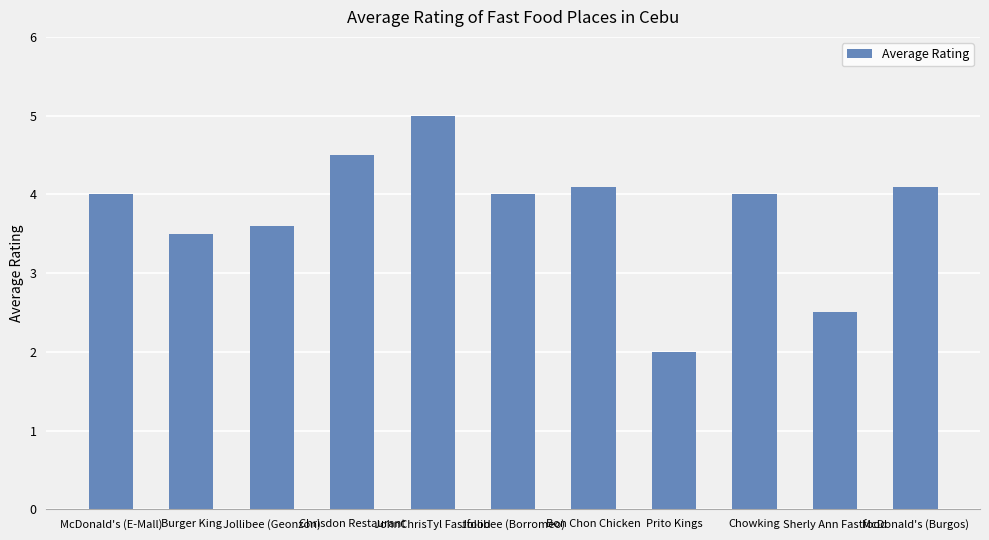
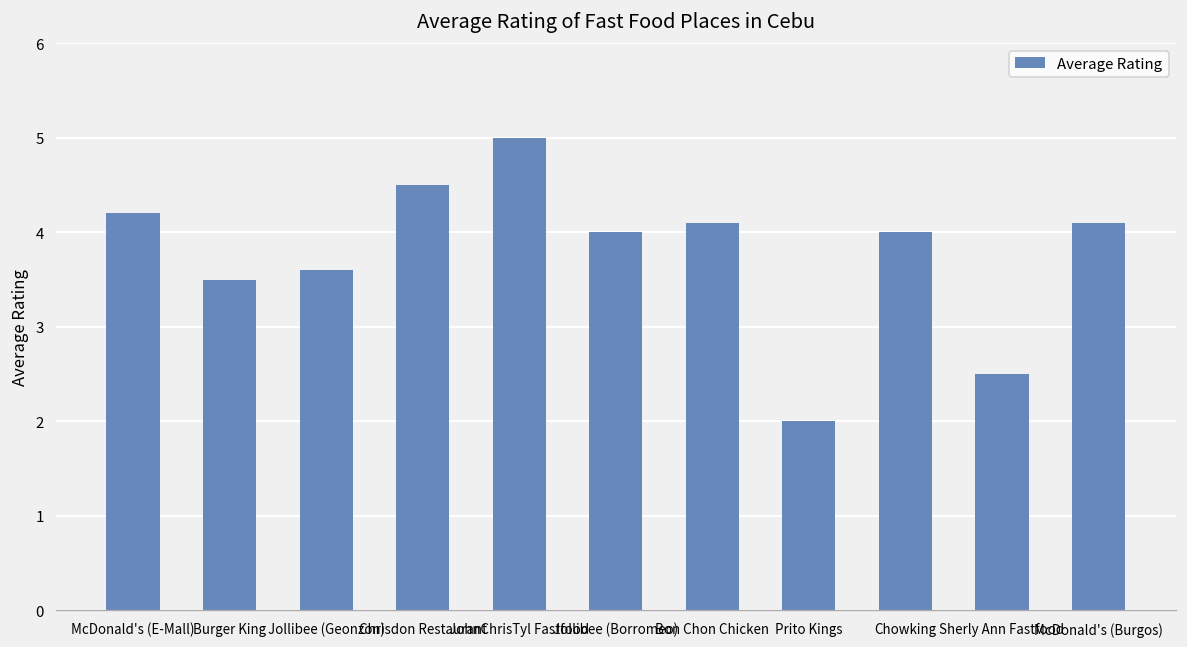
  {
-   "McDonald's (E-Mall)": 4.0,
+   "McDonald's (E-Mall)": 4.2,
    "Burger King": 3.5,
    "Prito Kings": 2.0,
    "Chowking": 4.0
  }
